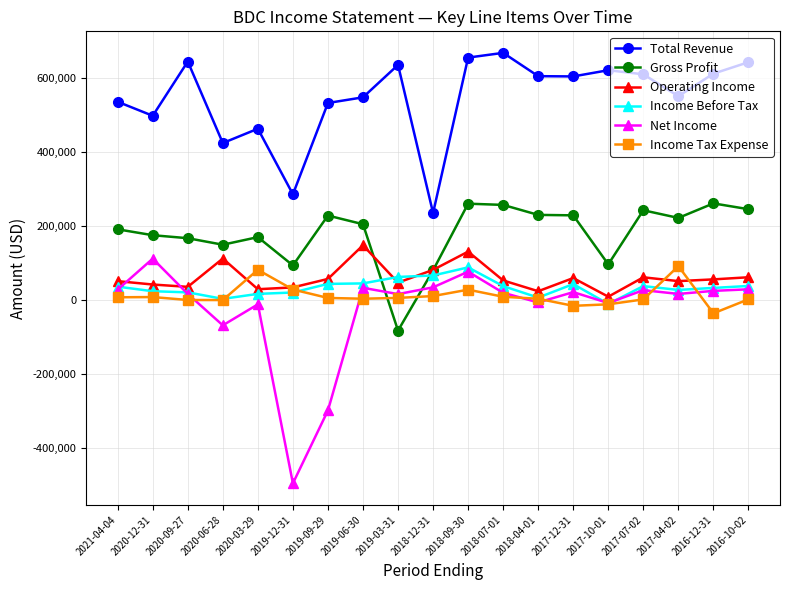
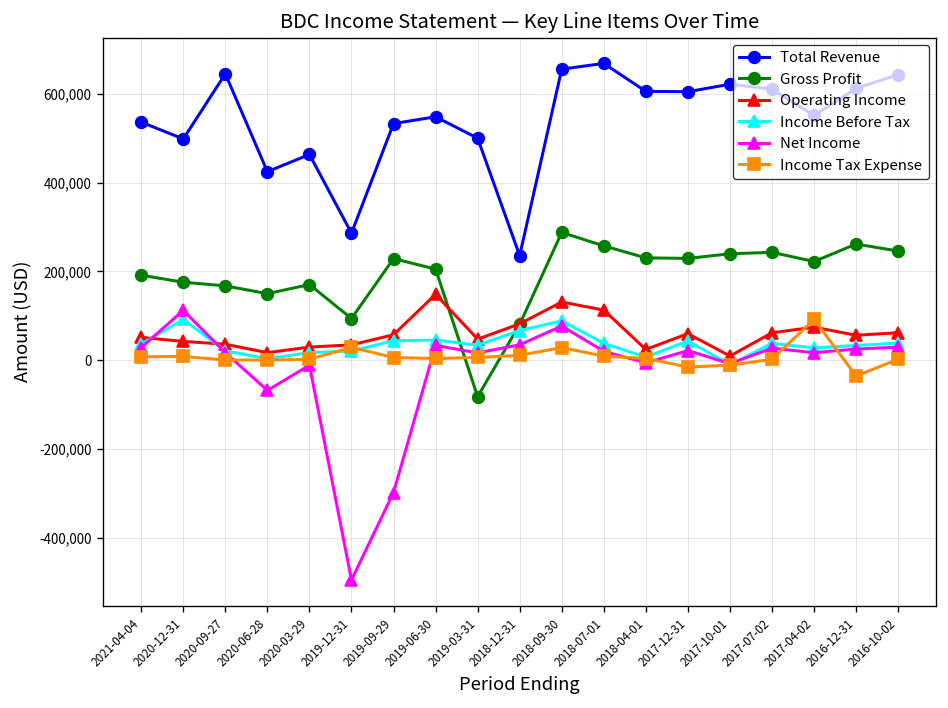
  {
    "Total Revenue": {
      "2021-04-04": "540,000",
      "2020-12-31": "500,000",
      "2020-09-27": "650,000",
      "2020-06-28": "420,000",
      "2020-03-29": "460,000",
      "2019-12-31": "290,000",
      "2019-09-29": "530,000",
      "2019-06-30": "550,000",
-     "2019-03-31": "640,000",
+     "2019-03-31": "500,000",
      "2018-12-31": "240,000",
      "2018-09-30": "660,000",
      "2018-07-01": "670,000",
      "2018-04-01": "610,000",
      "2017-12-31": "600,000",
      "2017-10-01": "620,000"
    },
    "Gross Profit": {
      "2021-04-04": "190,000",
      "2020-12-31": "180,000",
      "2020-09-27": "170,000",
      "2020-06-28": "150,000",
      "2020-03-29": "170,000",
      "2019-12-31": "90,000",
      "2019-09-29": "230,000",
      "2019-06-30": "210,000",
      "2019-03-31": "-80,000",
-     "2018-09-30": "260,000",
+     "2018-09-30": "290,000",
      "2018-07-01": "260,000",
      "2018-04-01": "230,000",
      "2017-12-31": "230,000",
-     "2017-10-01": "100,000",
+     "2017-10-01": "240,000",
      "2017-07-02": "240,000",
      "2017-04-02": "220,000",
      "2016-12-31": "260,000",
      "2016-10-02": "250,000"
    },
    "Operating Income": {
      "2021-04-04": "50,000",
      "2020-12-31": "40,000",
      "2020-09-27": "40,000",
-     "2020-06-28": "110,000",
+     "2020-06-28": "20,000",
      "2020-03-29": "30,000",
      "2019-09-29": "60,000",
      "2019-06-30": "150,000",
      "2019-03-31": "50,000",
      "2018-09-30": "130,000",
-     "2018-07-01": "50,000",
+     "2018-07-01": "110,000",
      "2018-04-01": "20,000",
      "2017-12-31": "60,000",
      "2017-10-01": "10,000",
      "2017-07-02": "60,000",
-     "2017-04-02": "50,000",
+     "2017-04-02": "70,000",
      "2016-12-31": "60,000",
      "2016-10-02": "60,000"
    },
    "Income Before Tax": {
      "2021-04-04": "40,000",
-     "2020-12-31": "20,000",
+     "2020-12-31": "90,000",
      "2020-03-29": "20,000",
      "2019-12-31": "20,000",
      "2019-09-29": "40,000",
      "2019-06-30": "50,000",
-     "2019-03-31": "60,000",
+     "2019-03-31": "30,000",
      "2018-12-31": "70,000",
      "2018-09-30": "90,000",
      "2018-07-01": "40,000",
      "2017-12-31": "40,000",
      "2017-07-02": "40,000",
      "2017-04-02": "30,000",
      "2016-12-31": "30,000",
      "2016-10-02": "40,000"
    },
    "Net Income": {
      "2021-04-04": "30,000",
      "2020-12-31": "110,000",
      "2020-06-28": "-70,000",
      "2020-03-29": "-10,000",
      "2019-12-31": "-500,000",
      "2019-09-29": "-300,000",
      "2019-06-30": "30,000",
      "2019-03-31": "20,000",
      "2018-12-31": "30,000",
      "2018-09-30": "80,000",
      "2018-07-01": "20,000",
      "2018-04-01": "-10,000",
      "2017-12-31": "20,000",
      "2017-07-02": "30,000",
      "2017-04-02": "20,000",
      "2016-12-31": "30,000",
      "2016-10-02": "30,000"
    },
    "Income Tax Expense": {
      "2021-04-04": "10,000",
      "2020-12-31": "10,000",
      "2020-09-27": "0",
-     "2020-03-29": "80,000",
+     "2020-03-29": "0",
      "2019-09-29": "10,000",
      "2019-06-30": "0",
      "2019-03-31": "10,000",
      "2018-12-31": "10,000",
      "2018-09-30": "30,000",
      "2018-07-01": "10,000",
      "2017-12-31": "-20,000",
      "2017-07-02": "0",
      "2017-04-02": "90,000",
      "2016-12-31": "-40,000",
      "2016-10-02": "0"
    }
  }
